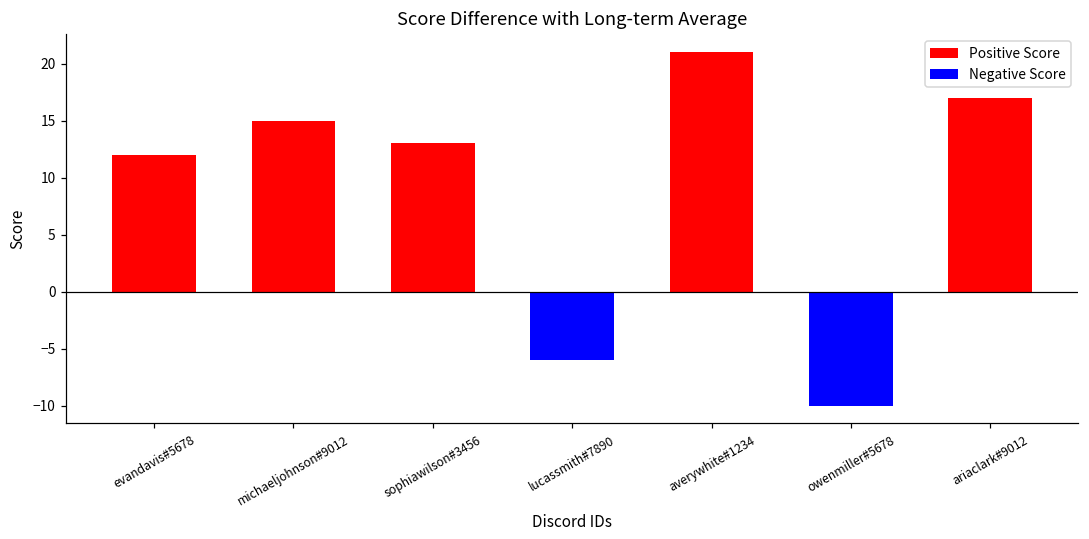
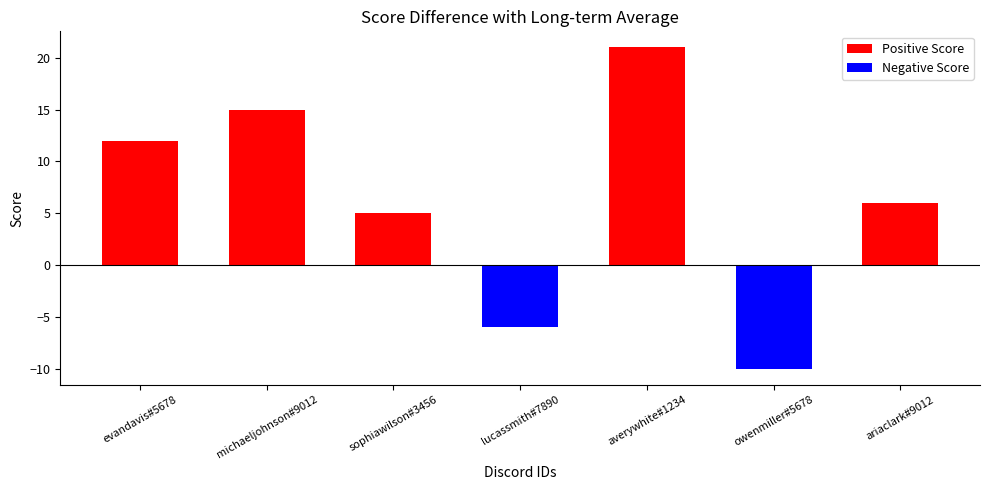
  {
    "evandavis#5678": 12,
    "michaeljohnson#9012": 15,
-   "sophiawilson#3456": 13,
+   "sophiawilson#3456": 5,
    "lucassmith#7890": -6,
    "averywhite#1234": 21,
    "owenmiller#5678": -10,
-   "ariaclark#9012": 17
+   "ariaclark#9012": 6
  }
